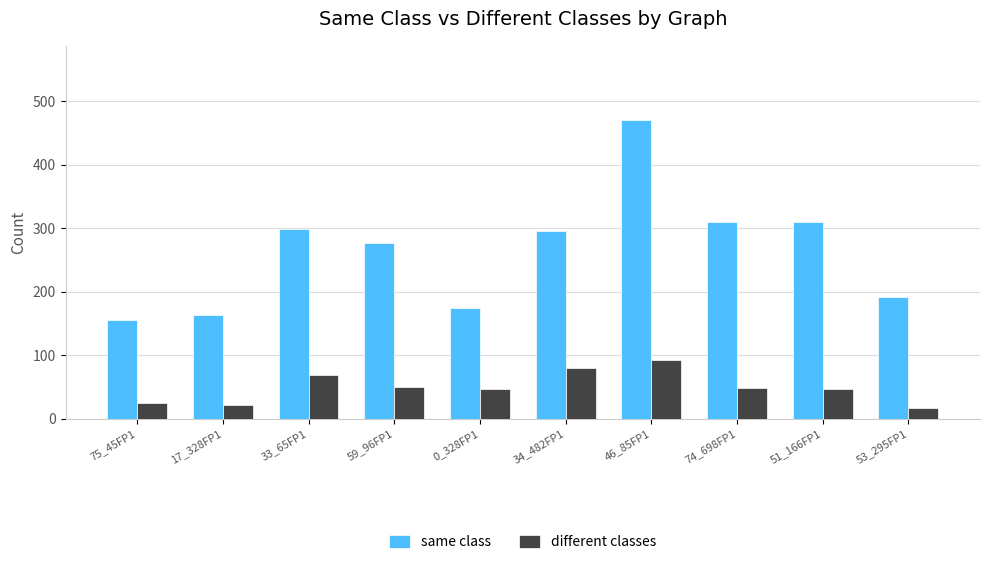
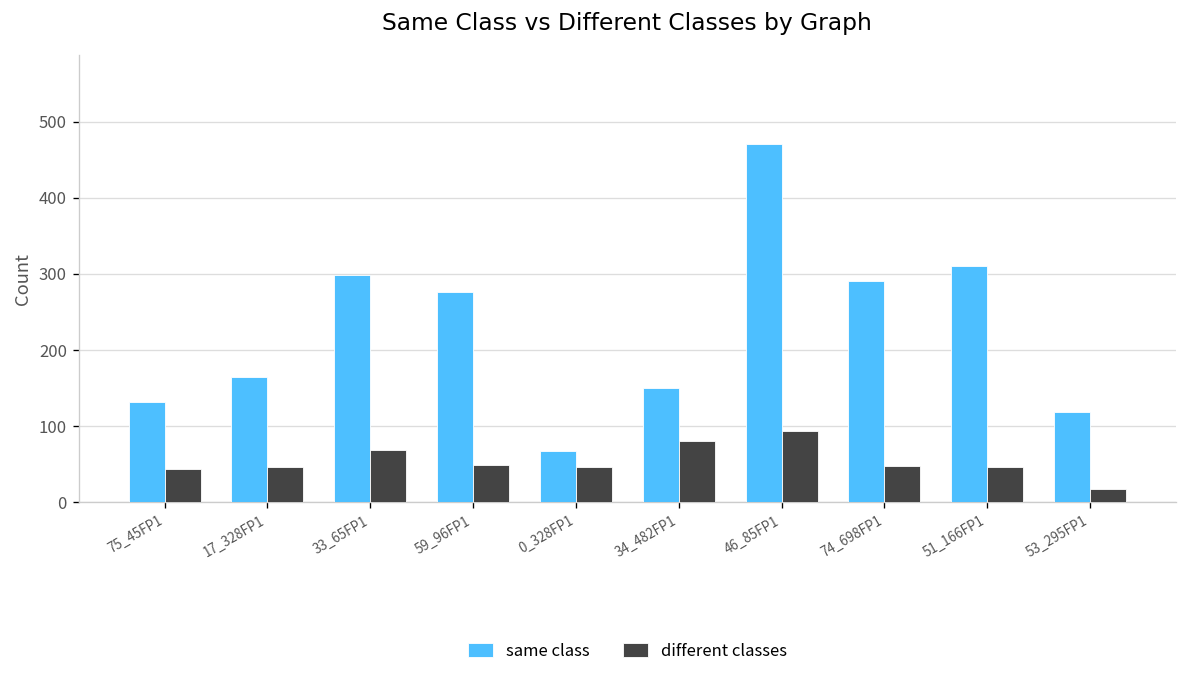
  {
    "same class": {
-     "75_45FP1": 160,
+     "75_45FP1": 130,
      "17_328FP1": 160,
      "33_65FP1": 300,
      "59_96FP1": 280,
-     "0_328FP1": 180,
-     "34_482FP1": 300,
+     "0_328FP1": 70,
+     "34_482FP1": 150,
      "46_85FP1": 470,
-     "74_698FP1": 310,
+     "74_698FP1": 290,
      "51_166FP1": 310,
-     "53_295FP1": 190
+     "53_295FP1": 120
    },
    "different classes": {
-     "75_45FP1": 20,
-     "17_328FP1": 20,
+     "75_45FP1": 40,
+     "17_328FP1": 50,
      "33_65FP1": 70,
      "59_96FP1": 50,
      "0_328FP1": 50,
      "34_482FP1": 80,
      "46_85FP1": 90,
      "74_698FP1": 50,
      "51_166FP1": 50,
      "53_295FP1": 20
    }
  }
